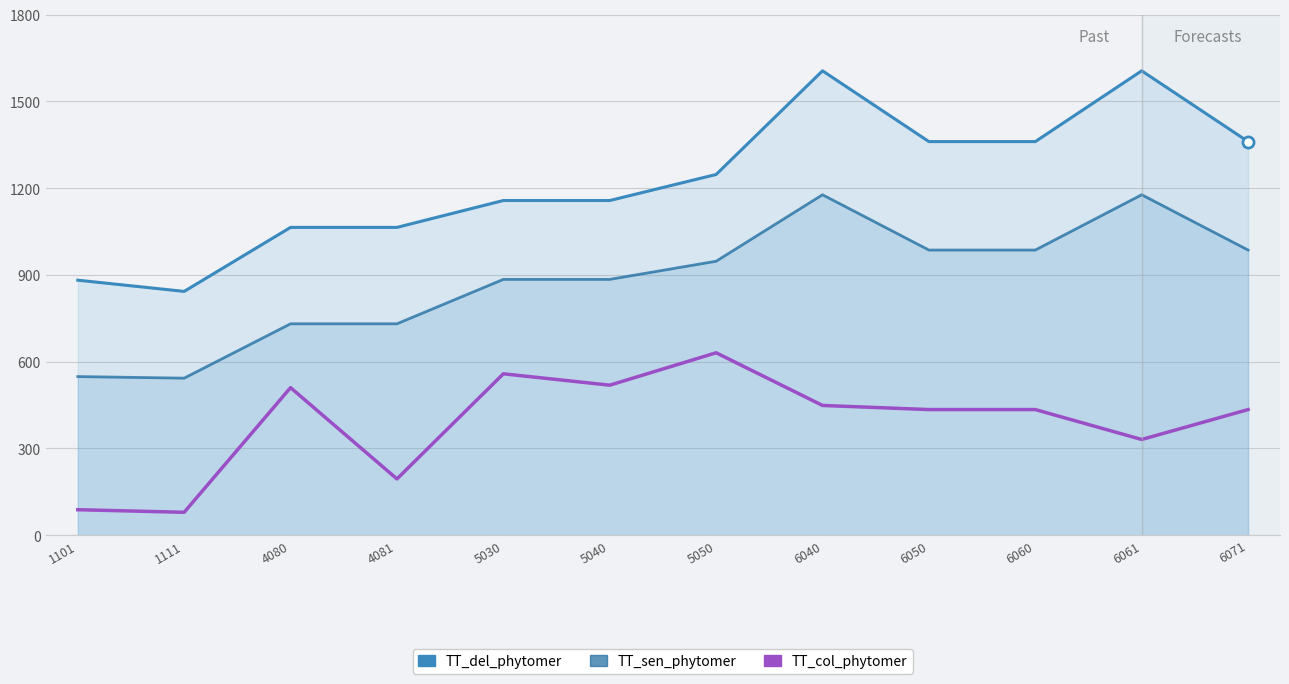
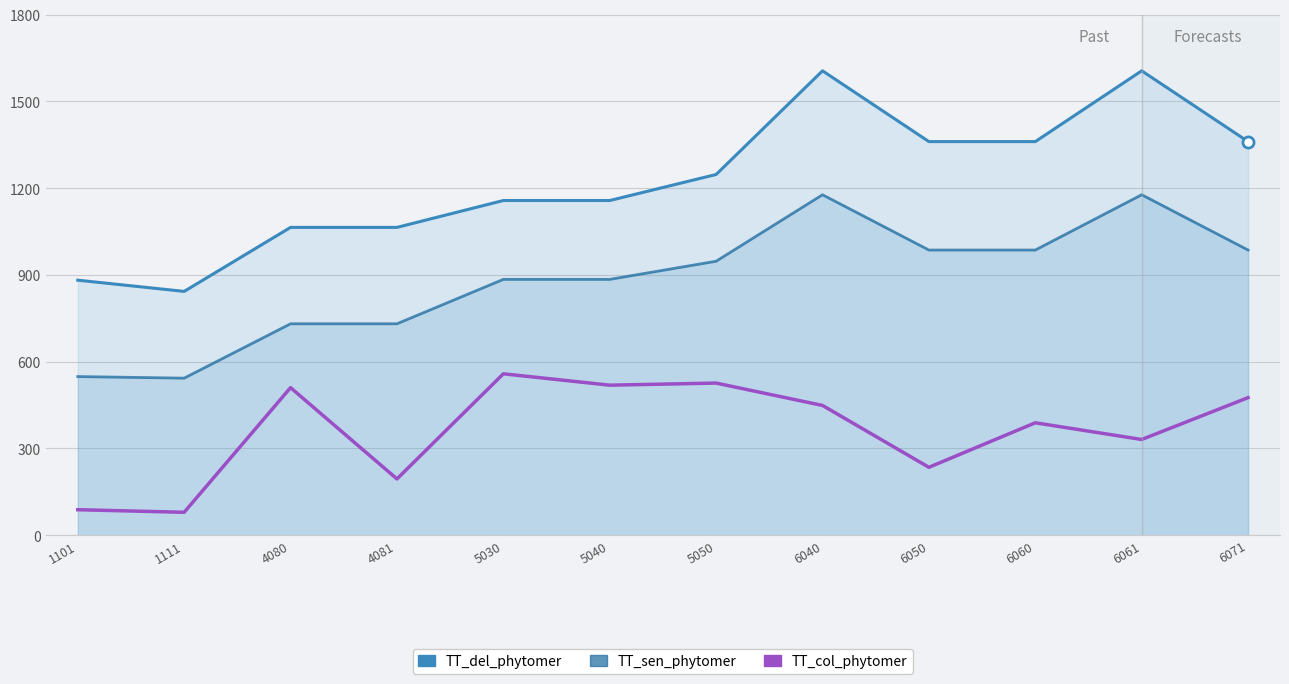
  {
    "TT_col_phytomer": {
      "1101": 90,
      "1111": 80,
      "4080": 510,
      "4081": 190,
      "5030": 560,
      "5040": 520,
-     "5050": 630,
+     "5050": 530,
      "6040": 450,
-     "6050": 430,
-     "6060": 430,
+     "6050": 230,
+     "6060": 390,
      "6061": 330,
-     "6071": 430
+     "6071": 480
    }
  }
